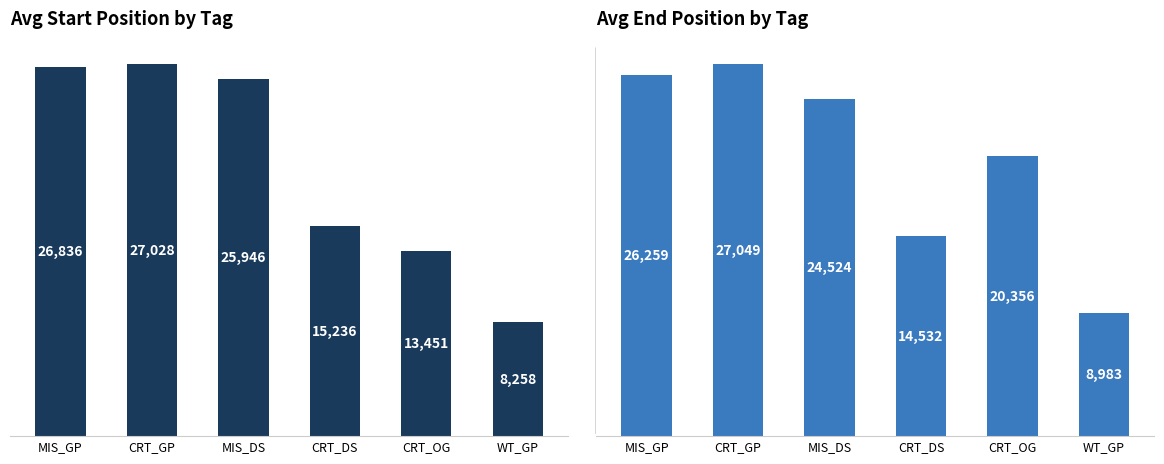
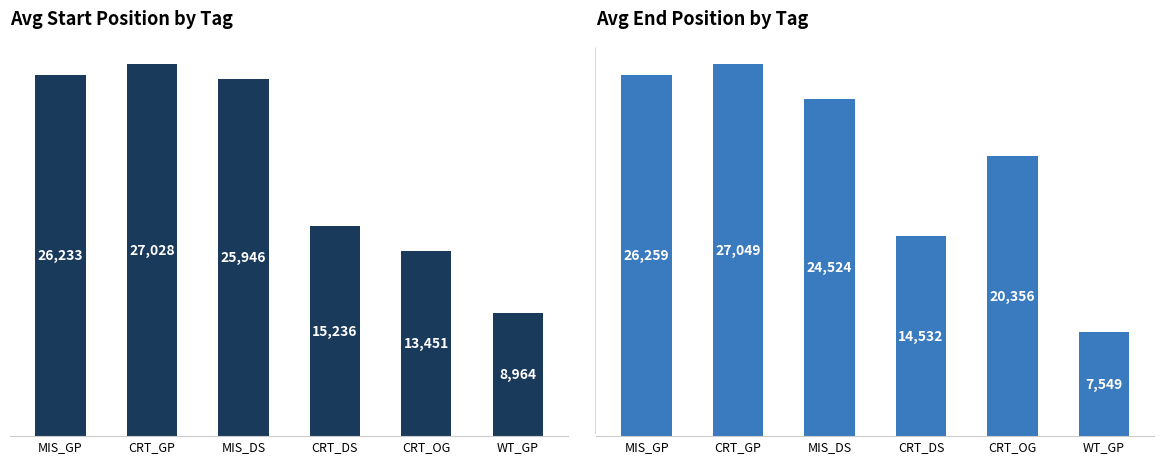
  {
    "Avg Start Position by Tag": {
-     "MIS_GP": "26,836",
+     "MIS_GP": "26,233",
      "CRT_GP": "27,028",
      "MIS_DS": "25,946",
      "CRT_DS": "15,236",
      "CRT_OG": "13,451",
-     "WT_GP": "8,258"
+     "WT_GP": "8,964"
    },
    "Avg End Position by Tag": {
      "MIS_GP": "26,259",
      "CRT_GP": "27,049",
      "MIS_DS": "24,524",
      "CRT_DS": "14,532",
      "CRT_OG": "20,356",
-     "WT_GP": "8,983"
+     "WT_GP": "7,549"
    }
  }
